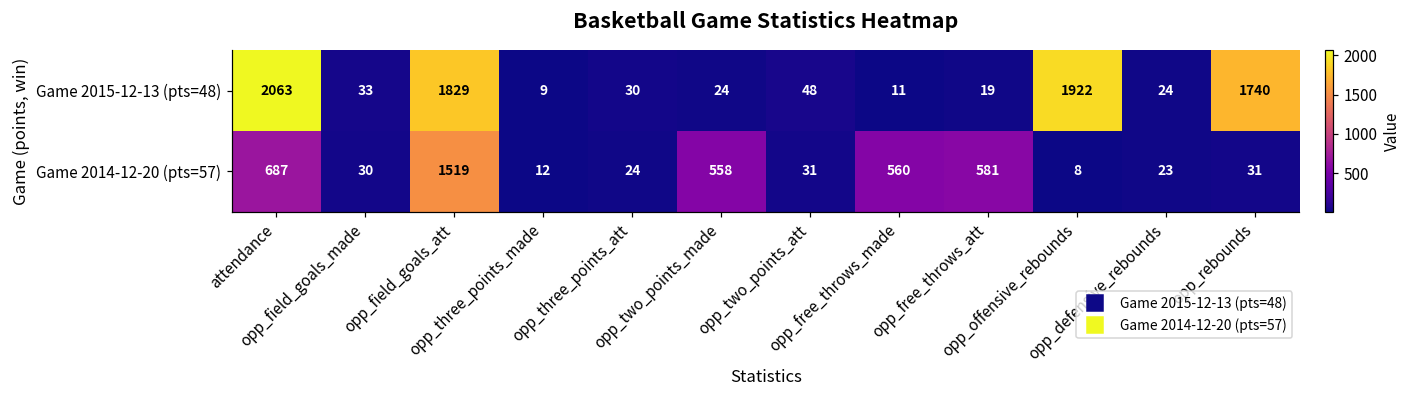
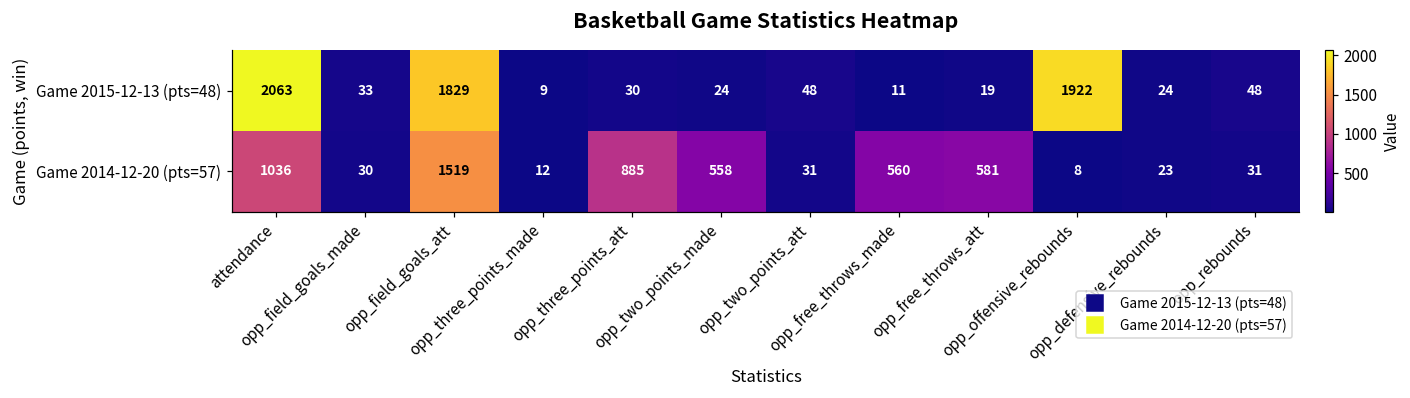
  {
    "Game 2015-12-13 (pts=48)": {
      "attendance": 2063,
      "opp_field_goals_made": 33,
      "opp_field_goals_att": 1829,
      "opp_three_points_made": 9,
      "opp_three_points_att": 30,
      "opp_two_points_made": 24,
      "opp_two_points_att": 48,
      "opp_free_throws_made": 11,
      "opp_free_throws_att": 19,
      "opp_offensive_rebounds": 1922,
      "opp_defensive_rebounds": 24,
-     "opp_rebounds": 1740
+     "opp_rebounds": 48
    },
    "Game 2014-12-20 (pts=57)": {
-     "attendance": 687,
+     "attendance": 1036,
      "opp_field_goals_made": 30,
      "opp_field_goals_att": 1519,
      "opp_three_points_made": 12,
-     "opp_three_points_att": 24,
+     "opp_three_points_att": 885,
      "opp_two_points_made": 558,
      "opp_two_points_att": 31,
      "opp_free_throws_made": 560,
      "opp_free_throws_att": 581,
      "opp_offensive_rebounds": 8,
      "opp_defensive_rebounds": 23,
      "opp_rebounds": 31
    }
  }
